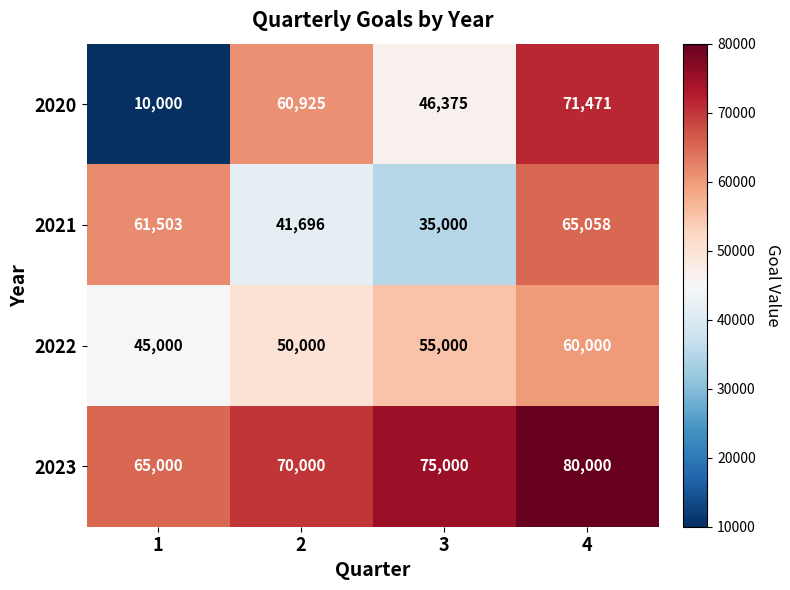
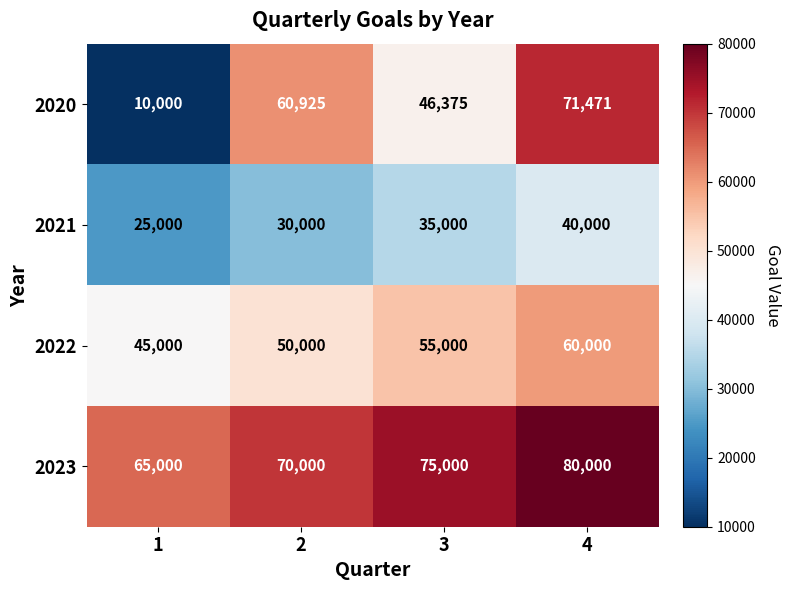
  {
    "2020": {
      "1": "10,000",
      "2": "60,925",
      "3": "46,375",
      "4": "71,471"
    },
    "2021": {
-     "1": "61,503",
-     "2": "41,696",
+     "1": "25,000",
+     "2": "30,000",
      "3": "35,000",
-     "4": "65,058"
+     "4": "40,000"
    },
    "2022": {
      "1": "45,000",
      "2": "50,000",
      "3": "55,000",
      "4": "60,000"
    },
    "2023": {
      "1": "65,000",
      "2": "70,000",
      "3": "75,000",
      "4": "80,000"
    }
  }
